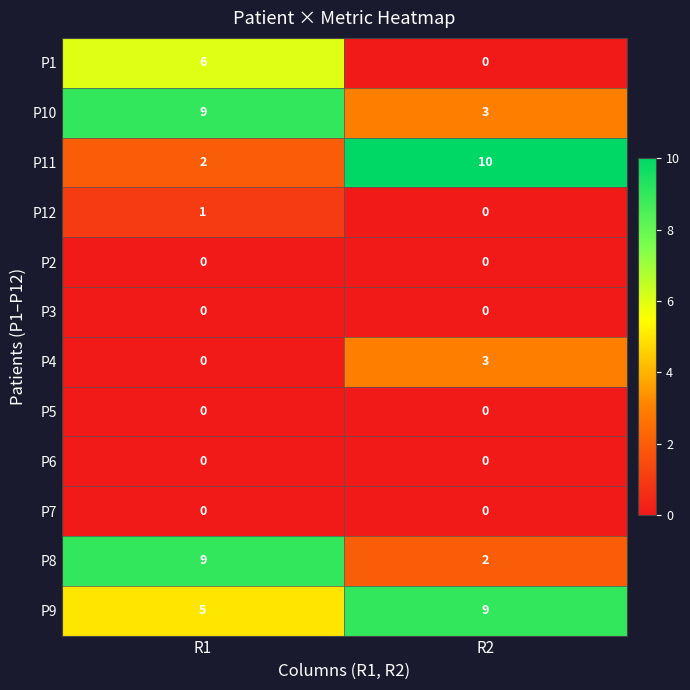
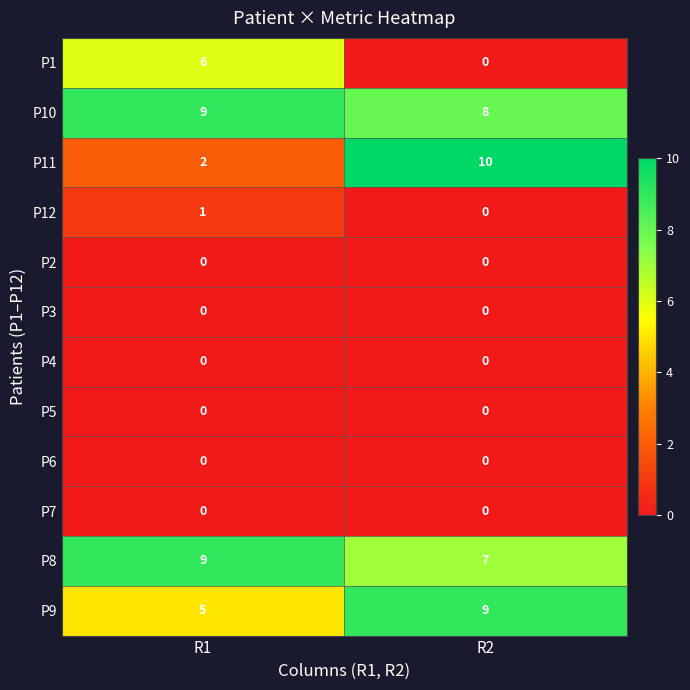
  {
    "P1": {
      "R1": 6,
      "R2": 0
    },
    "P10": {
      "R1": 9,
-     "R2": 3
+     "R2": 8
    },
    "P11": {
      "R1": 2,
      "R2": 10
    },
    "P12": {
      "R1": 1,
      "R2": 0
    },
    "P2": {
      "R1": 0,
      "R2": 0
    },
    "P3": {
      "R1": 0,
      "R2": 0
    },
    "P4": {
      "R1": 0,
-     "R2": 3
+     "R2": 0
    },
    "P5": {
      "R1": 0,
      "R2": 0
    },
    "P6": {
      "R1": 0,
      "R2": 0
    },
    "P7": {
      "R1": 0,
      "R2": 0
    },
    "P8": {
      "R1": 9,
-     "R2": 2
+     "R2": 7
    },
    "P9": {
      "R1": 5,
      "R2": 9
    }
  }
